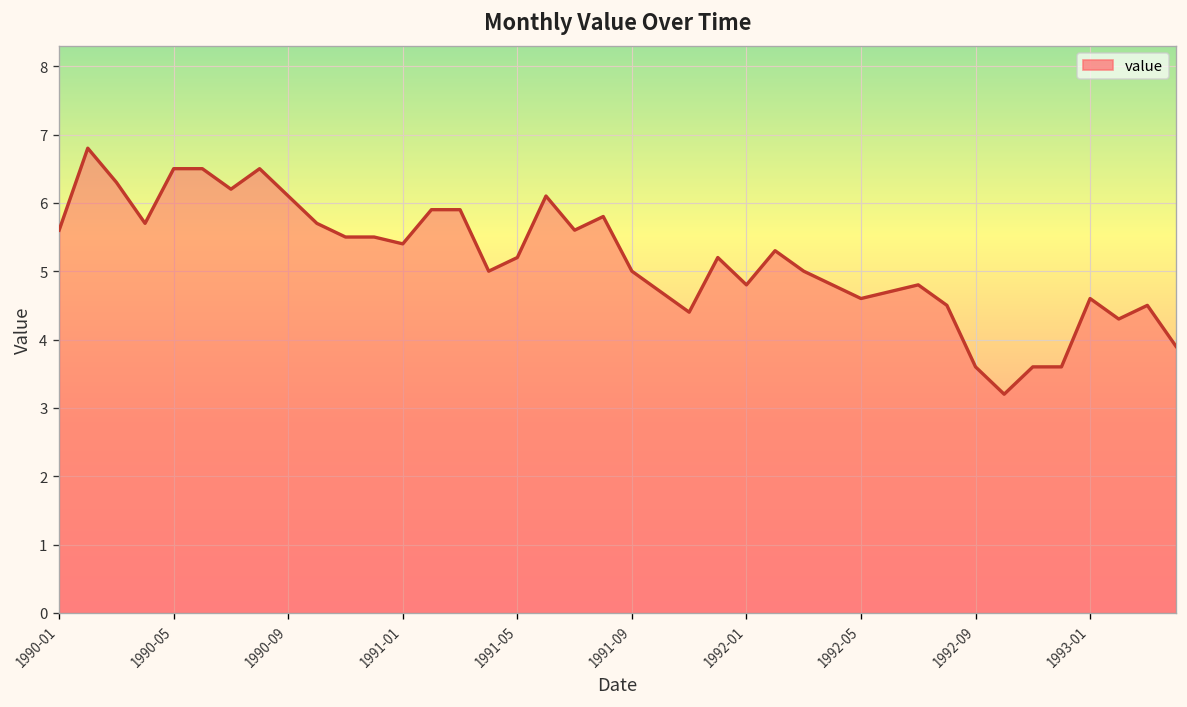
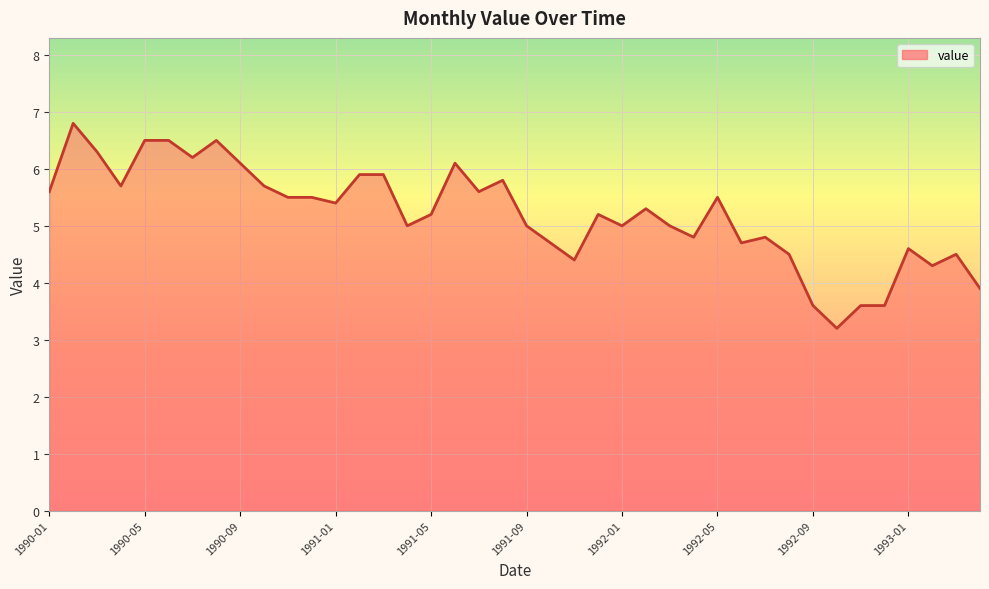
  {
    "1990-01": 5.6,
    "1990-05": 6.5,
    "1990-09": 6.1,
    "1991-01": 5.4,
    "1991-05": 5.2,
    "1991-09": 5.0,
-   "1992-01": 4.8,
-   "1992-05": 4.6,
+   "1992-01": 5.0,
+   "1992-05": 5.5,
    "1992-09": 3.6,
    "1993-01": 4.6
  }
